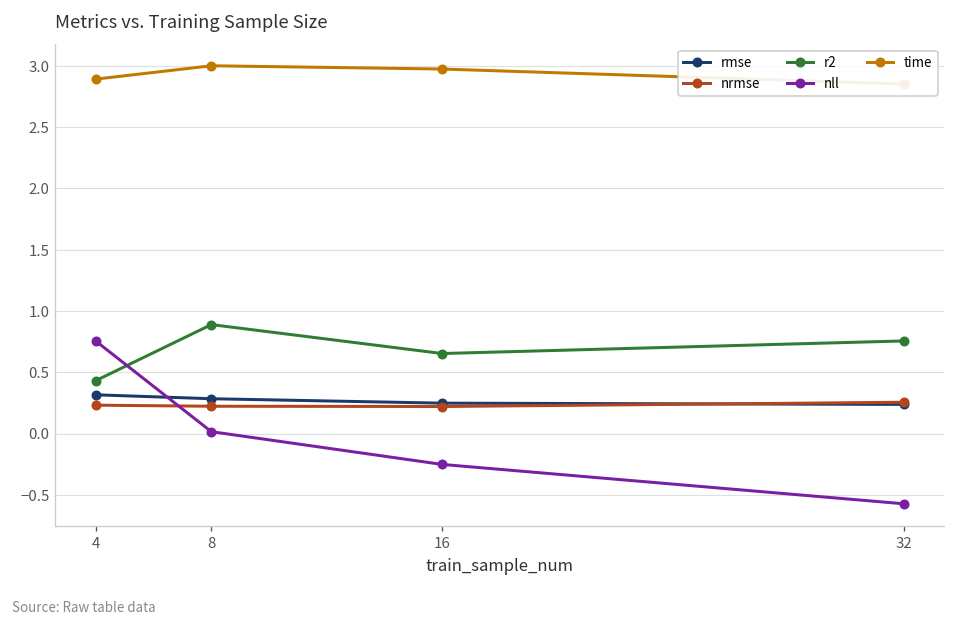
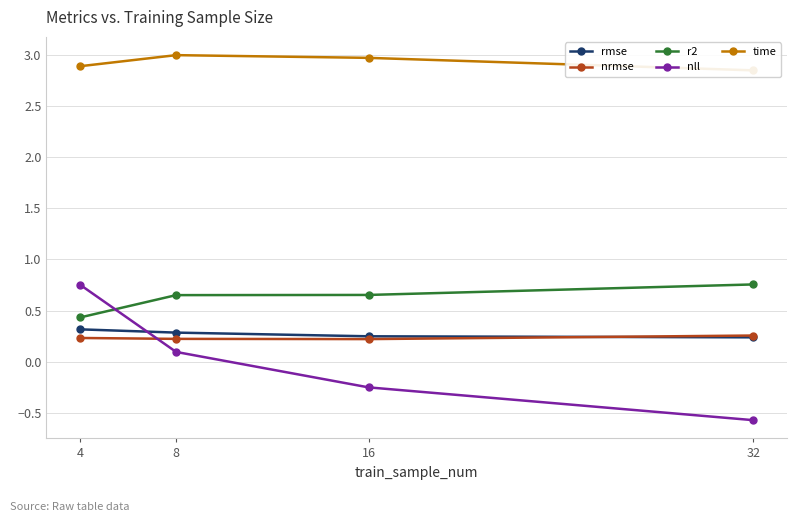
  {
    "rmse": {
      "4": 0.32,
      "8": 0.28,
      "16": 0.25
    },
    "r2": {
      "4": 0.43,
-     "8": 0.89,
+     "8": 0.65,
      "16": 0.65,
      "32": 0.76
    },
    "nll": {
      "4": 0.75,
-     "8": 0.02,
+     "8": 0.09,
      "16": -0.25,
      "32": -0.57
    }
  }
